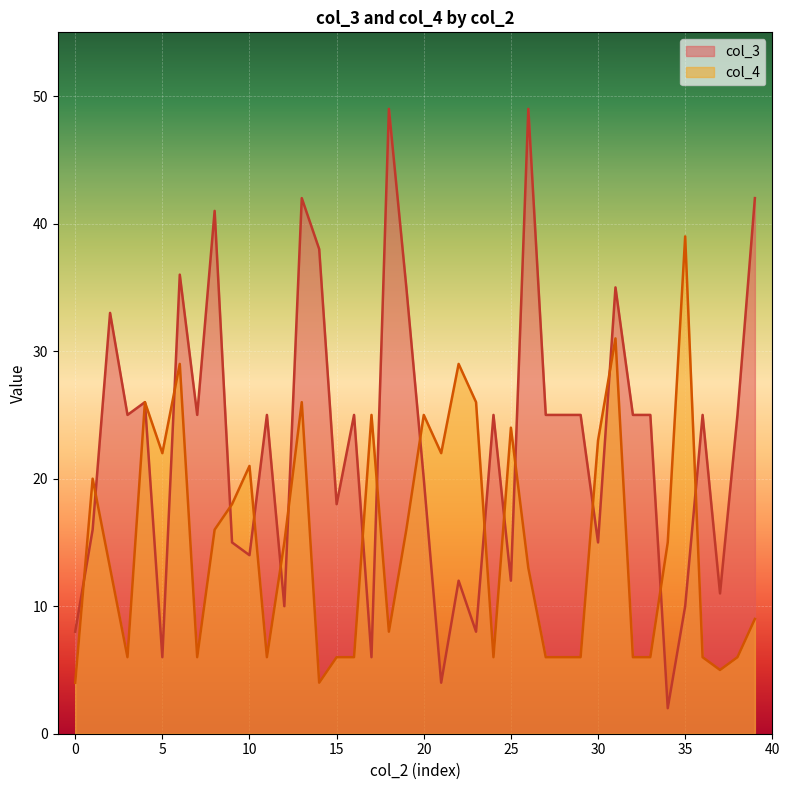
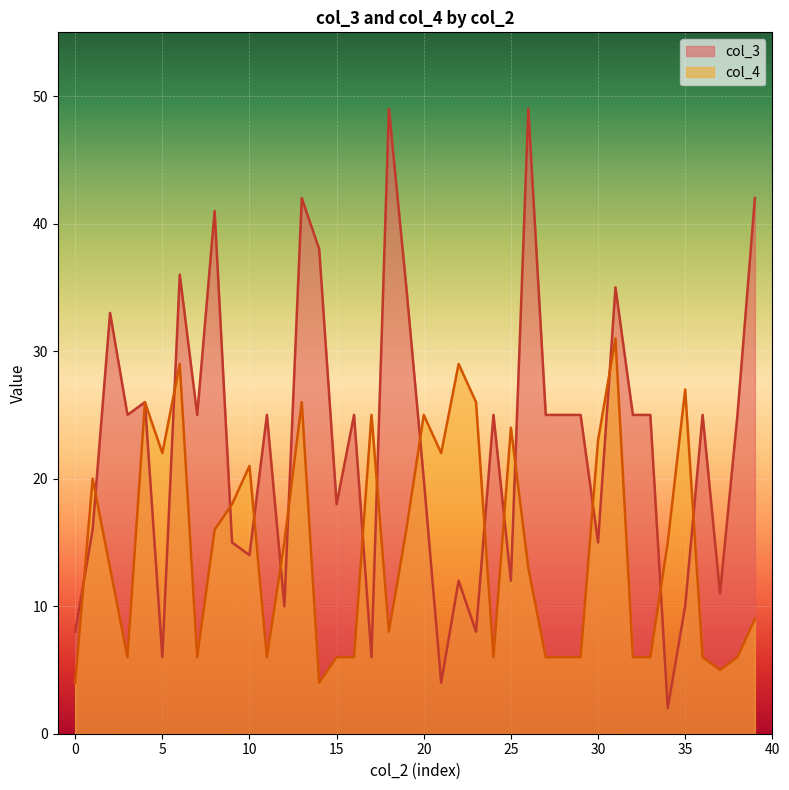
  {
    "col_3": {
      "0": 8,
      "5": 6,
      "10": 14,
      "15": 18,
      "20": 20,
      "25": 12,
      "30": 15,
      "35": 10
    },
    "col_4": {
      "0": 4,
      "5": 22,
      "10": 21,
      "15": 6,
      "20": 25,
      "25": 24,
      "30": 23,
-     "35": 39
+     "35": 27
    }
  }
